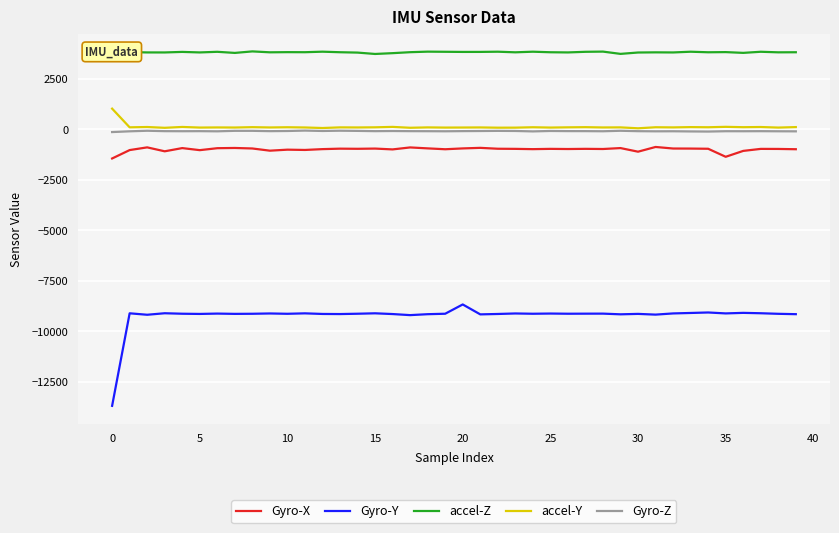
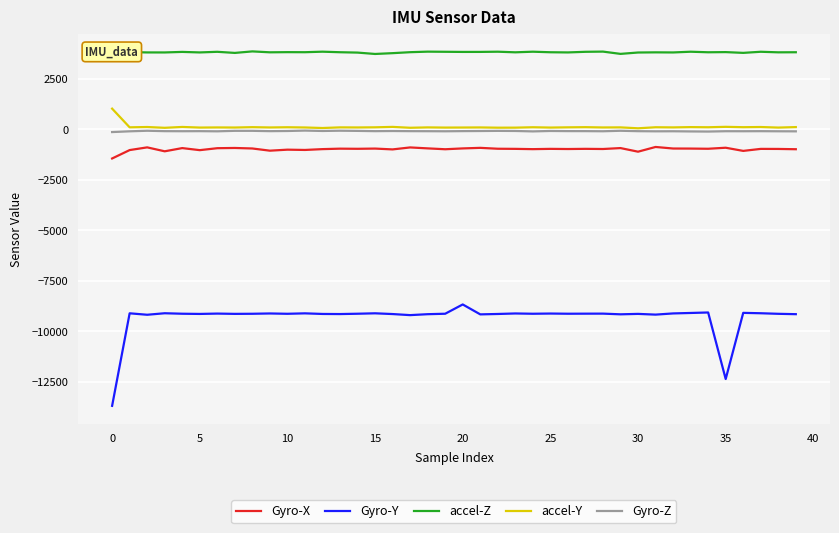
  {
    "Gyro-X": {
      "0": -1400,
      "5": -1000,
      "10": -1000,
      "15": -1000,
      "20": -900,
      "25": -1000,
      "30": -1100,
-     "35": -1400
+     "35": -900
    },
    "Gyro-Y": {
      "0": -13700,
      "5": -9100,
      "10": -9100,
      "15": -9100,
      "20": -8700,
      "25": -9100,
      "30": -9100,
-     "35": -9100
+     "35": -12400
    },
    "accel-Z": {
      "5": 3800,
      "10": 3800,
      "15": 3700,
      "20": 3800,
      "25": 3800,
      "30": 3800,
      "35": 3800
    },
    "accel-Y": {
      "0": 1000,
      "5": 100,
      "10": 100,
      "15": 100,
      "20": 100,
      "25": 100,
      "30": 100,
      "35": 100
    },
    "Gyro-Z": {
      "0": -100,
      "5": -100,
      "10": -100,
      "15": -100,
      "20": -100,
      "25": -100,
      "30": -100,
      "35": -100
    }
  }
